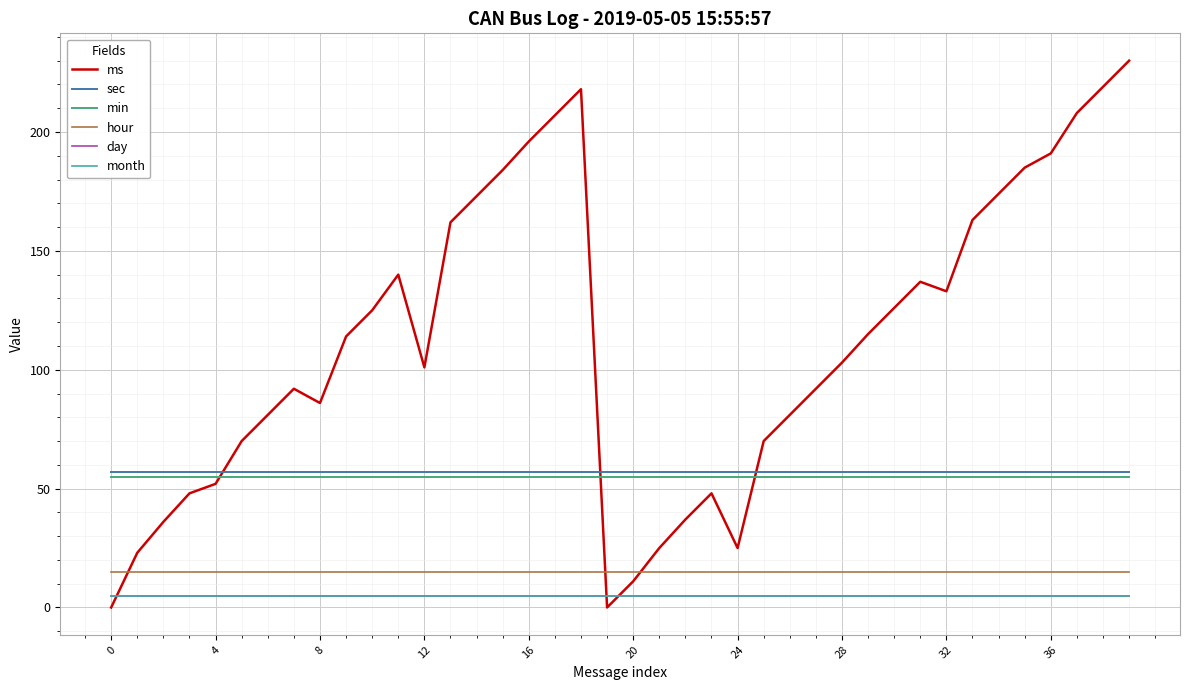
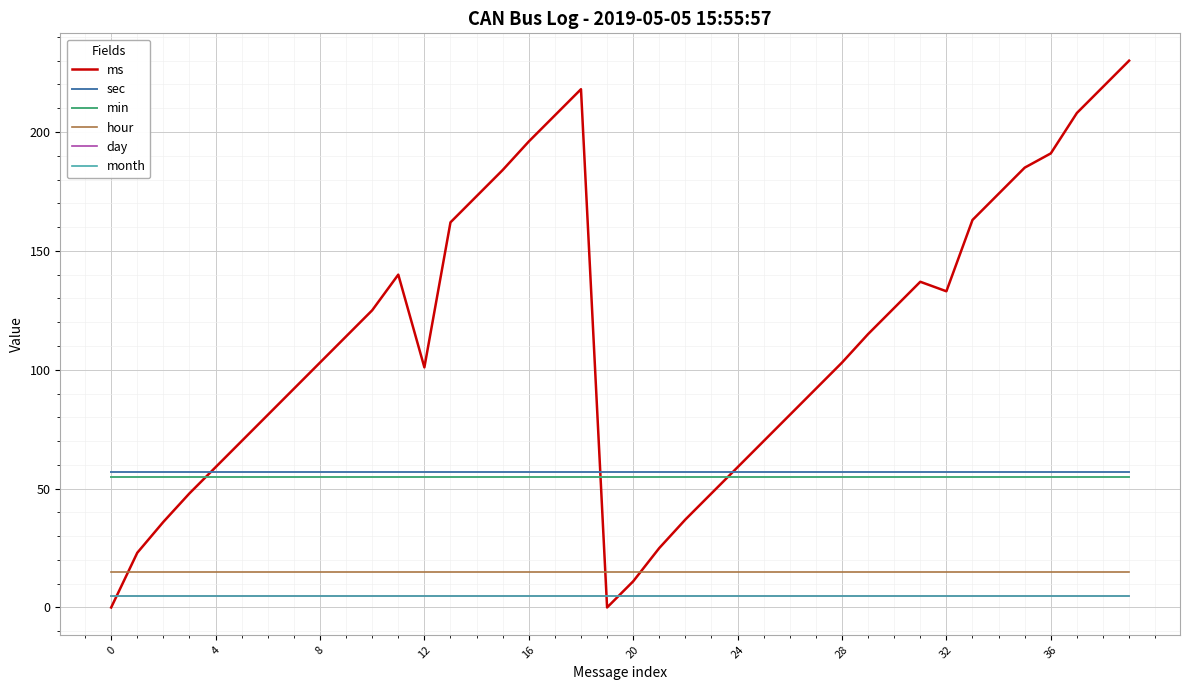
  {
    "ms": {
      "0": 0,
-     "4": 52,
-     "8": 86,
+     "4": 59,
+     "8": 103,
      "12": 101,
      "16": 196,
      "20": 11,
-     "24": 25,
+     "24": 59,
      "28": 103,
      "32": 133,
      "36": 191
    },
    "hour": {
      "0": 15,
      "4": 15,
      "8": 15,
      "12": 15,
      "16": 15,
      "20": 15,
      "24": 15,
      "28": 15,
      "32": 15,
      "36": 15
    }
  }
